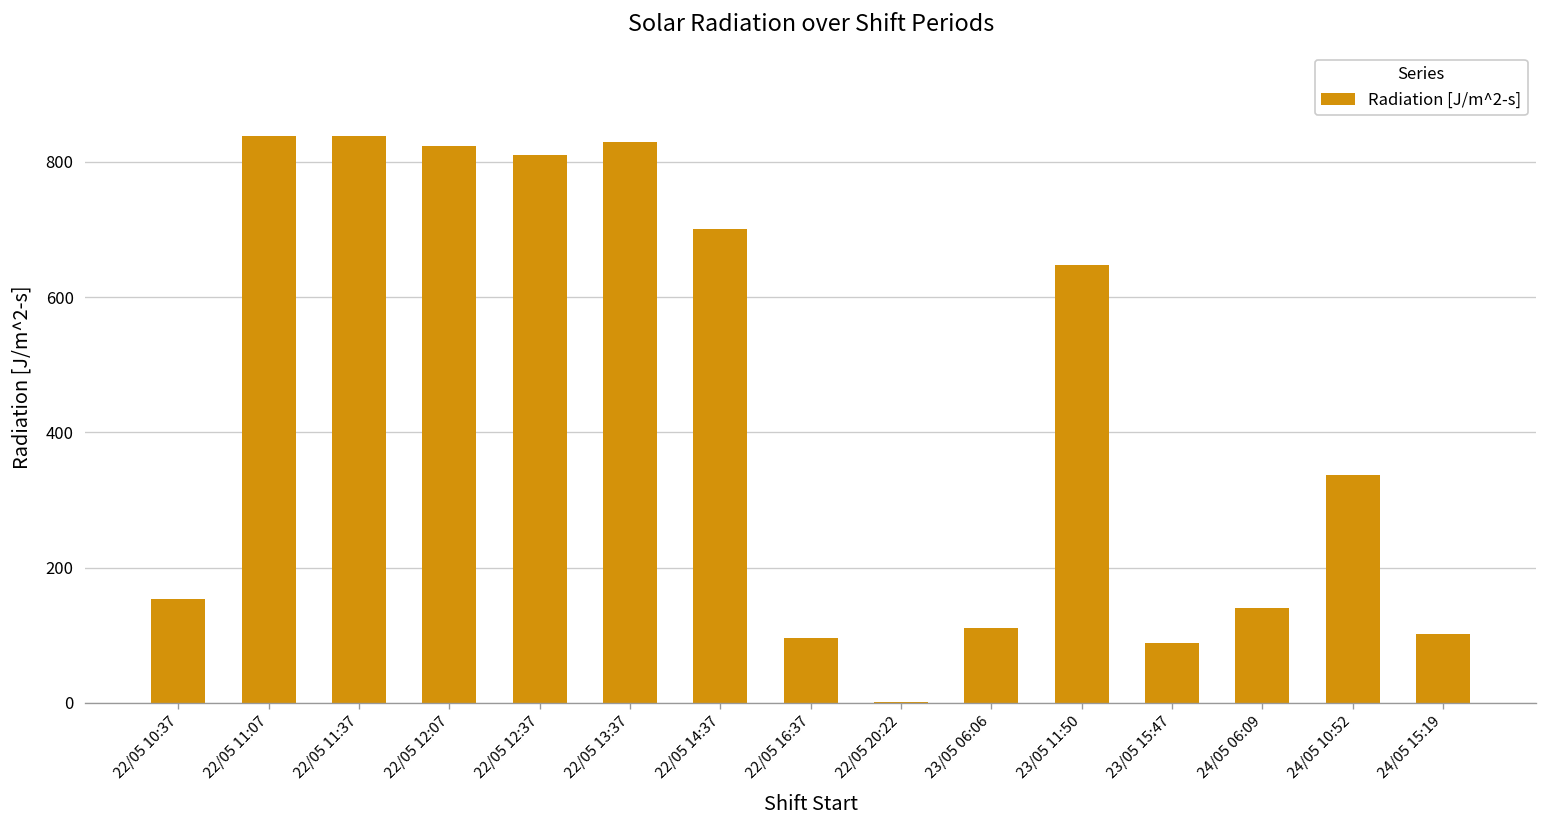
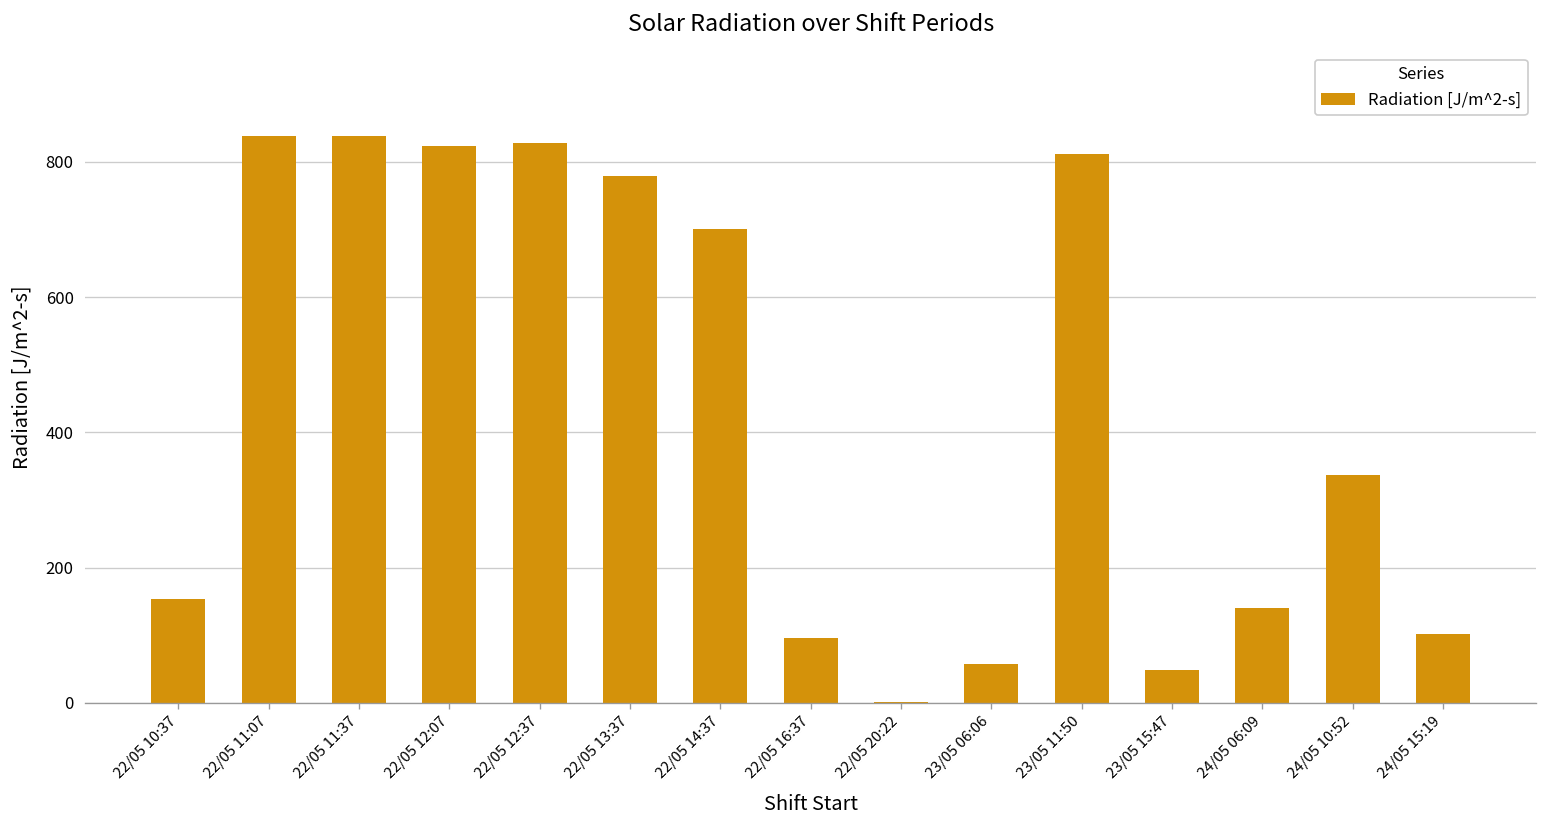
  {
    "22/05 10:37": 150,
    "22/05 11:07": 840,
    "22/05 11:37": 840,
    "22/05 12:07": 820,
-   "22/05 12:37": 810,
-   "22/05 13:37": 830,
+   "22/05 12:37": 830,
+   "22/05 13:37": 780,
    "22/05 14:37": 700,
    "22/05 16:37": 100,
-   "23/05 06:06": 110,
-   "23/05 11:50": 650,
-   "23/05 15:47": 90,
+   "23/05 06:06": 60,
+   "23/05 11:50": 810,
+   "23/05 15:47": 50,
    "24/05 06:09": 140,
    "24/05 10:52": 340,
    "24/05 15:19": 100
  }
